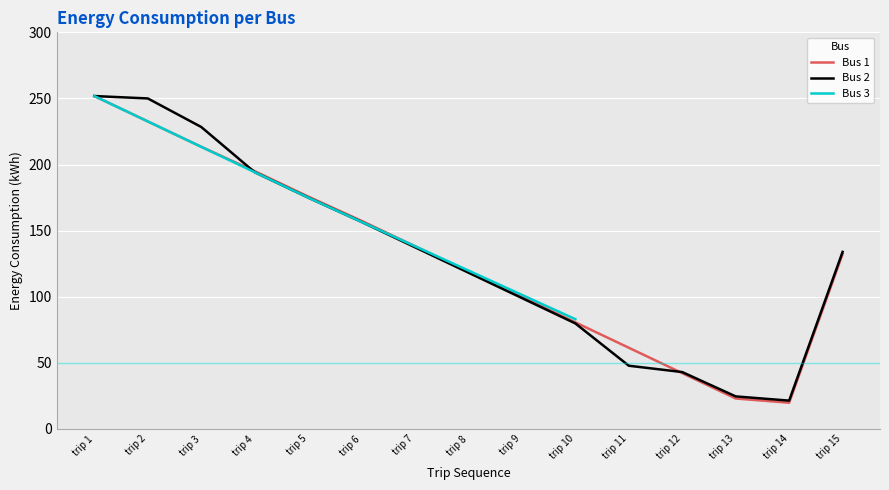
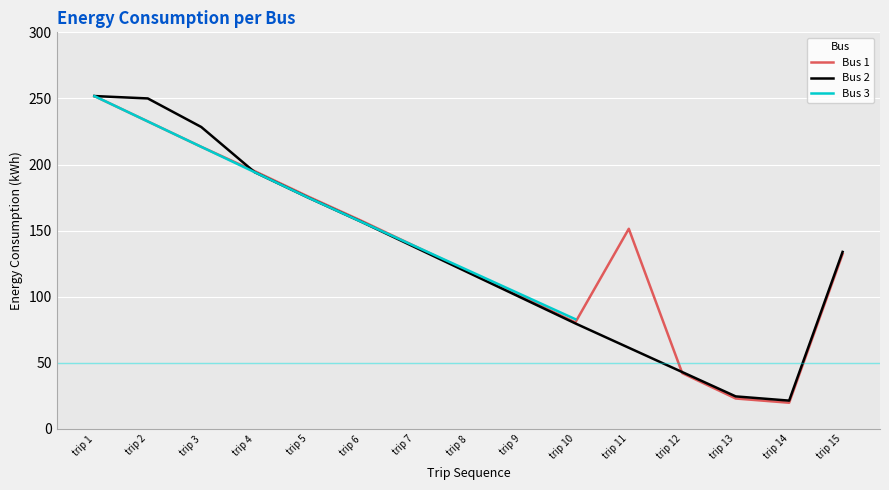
  {
    "Bus 1": {
-     "trip 11": 61
+     "trip 11": 151
    },
    "Bus 2": {
      "trip 2": 250,
      "trip 3": 228,
-     "trip 11": 48
+     "trip 11": 61
    },
    "Bus 3": {
      "trip 10": 83
    }
  }
